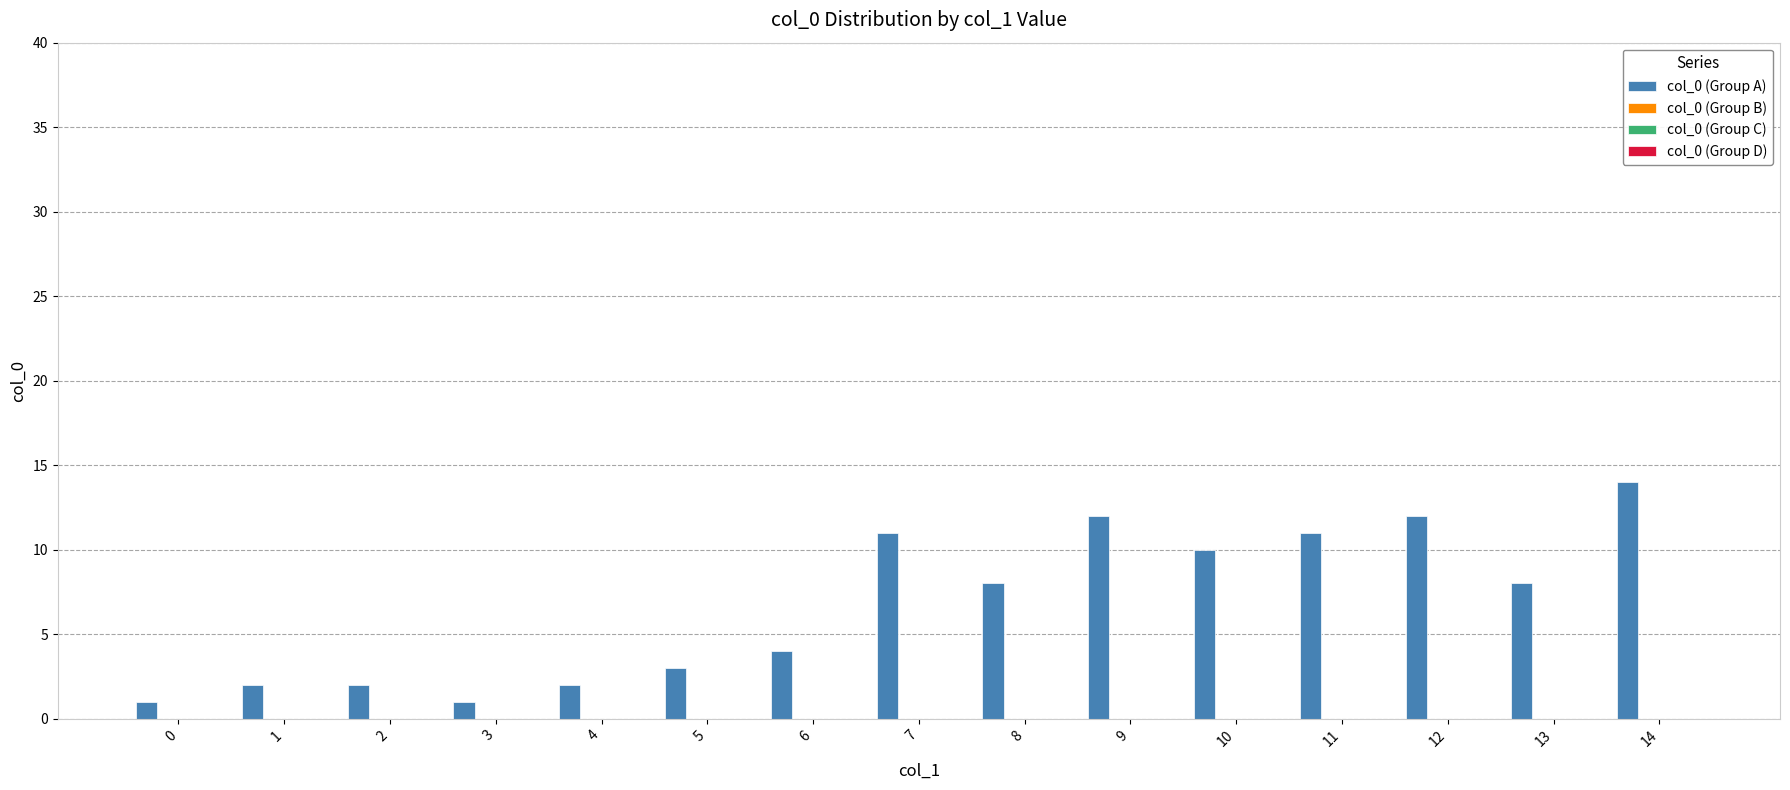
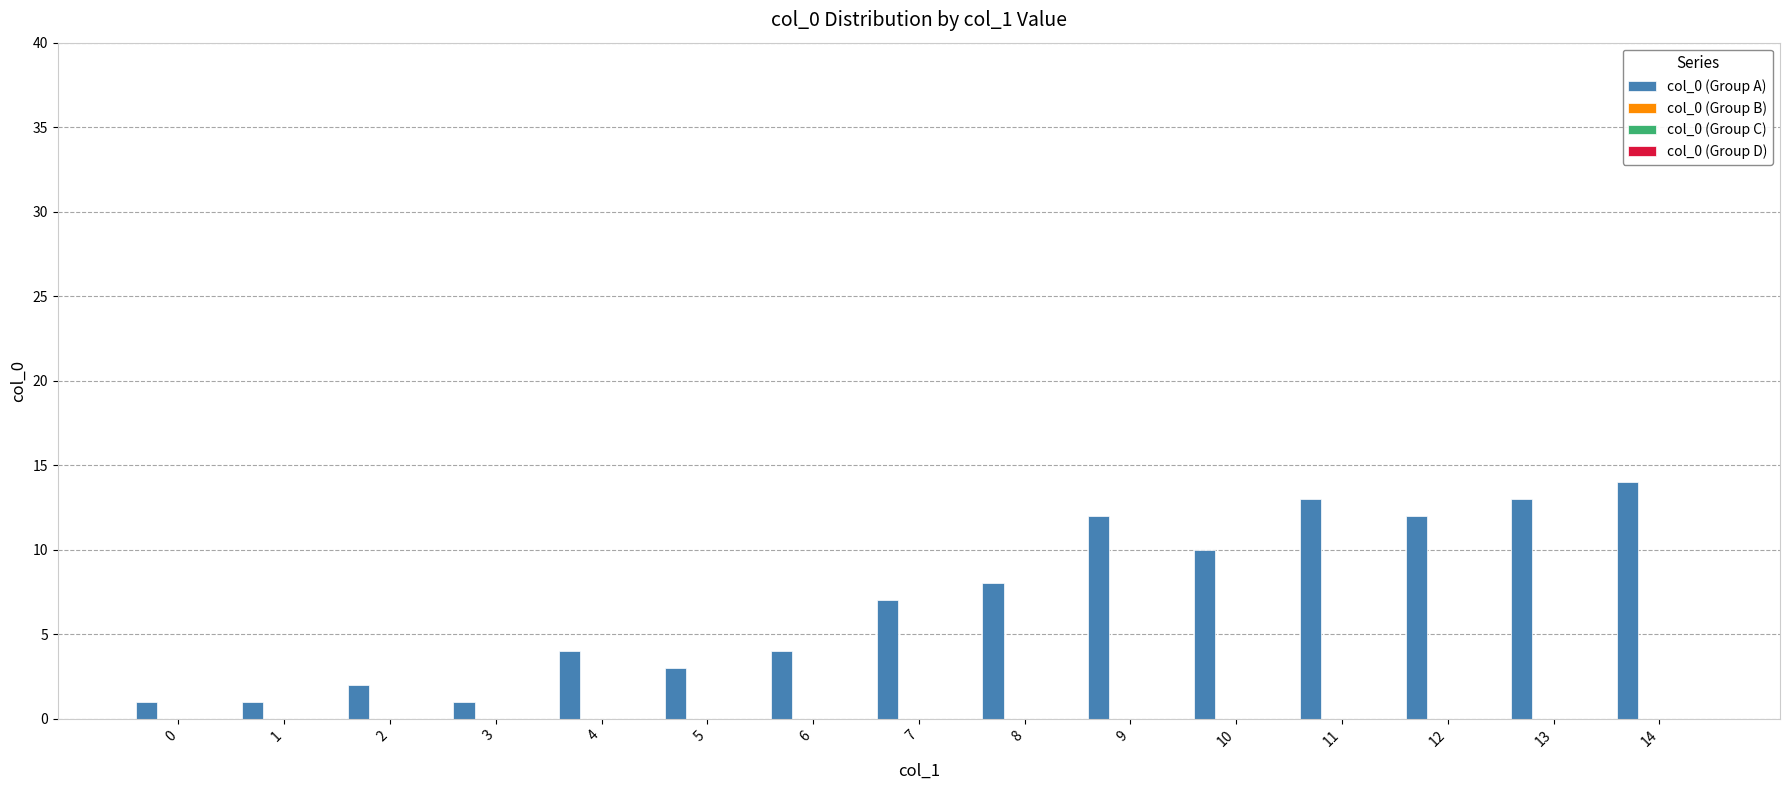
  {
    "col_0 (Group A)": {
      "0": 1,
-     "1": 2,
+     "1": 1,
      "2": 2,
      "3": 1,
-     "4": 2,
+     "4": 4,
      "5": 3,
      "6": 4,
-     "7": 11,
+     "7": 7,
      "8": 8,
      "9": 12,
      "10": 10,
-     "11": 11,
+     "11": 13,
      "12": 12,
-     "13": 8,
+     "13": 13,
      "14": 14
    },
    "col_0 (Group B)": {
      "0": 0,
      "1": 0,
      "2": 0,
      "3": 0,
      "4": 0,
      "5": 0,
      "6": 0,
      "7": 0,
      "8": 0,
      "9": 0,
      "10": 0,
      "11": 0,
      "12": 0,
      "13": 0,
      "14": 0
    },
    "col_0 (Group C)": {
      "0": 0,
      "1": 0,
      "2": 0,
      "3": 0,
      "4": 0,
      "5": 0,
      "6": 0,
      "7": 0,
      "8": 0,
      "9": 0,
      "10": 0,
      "11": 0,
      "12": 0,
      "13": 0,
      "14": 0
    },
    "col_0 (Group D)": {
      "0": 0,
      "1": 0,
      "2": 0,
      "3": 0,
      "4": 0,
      "5": 0,
      "6": 0,
      "7": 0,
      "8": 0,
      "9": 0,
      "10": 0,
      "11": 0,
      "12": 0,
      "13": 0,
      "14": 0
    }
  }
